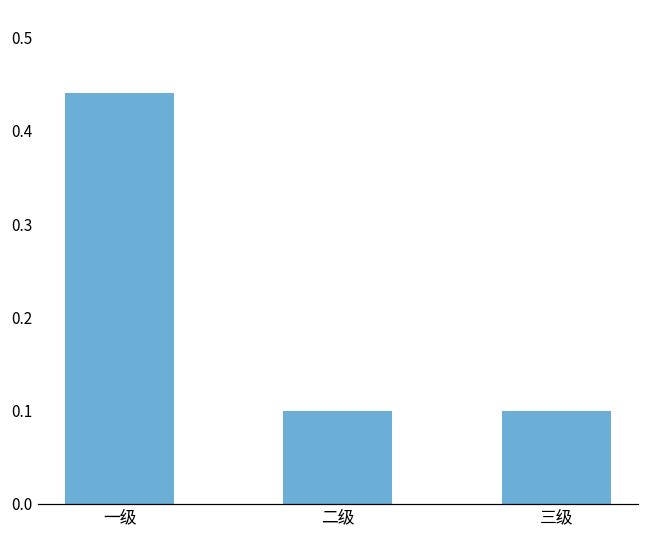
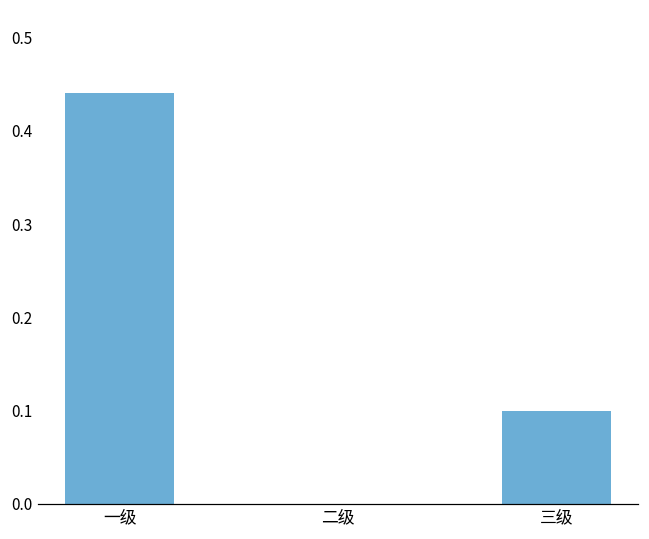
  {
    "一级": 0.44,
-   "二级": 0.1,
+   "二级": 0.0,
    "三级": 0.1
  }
